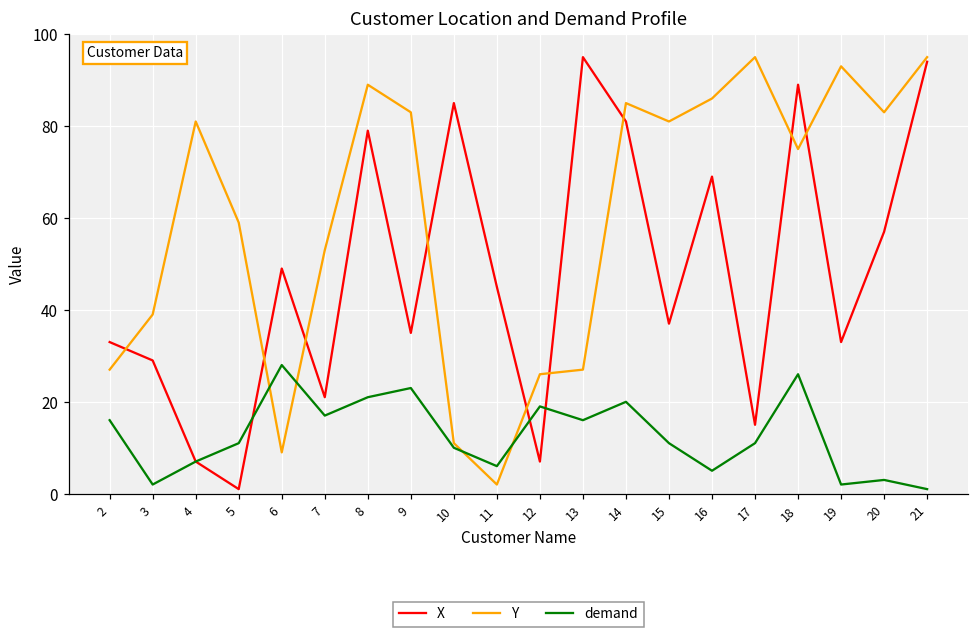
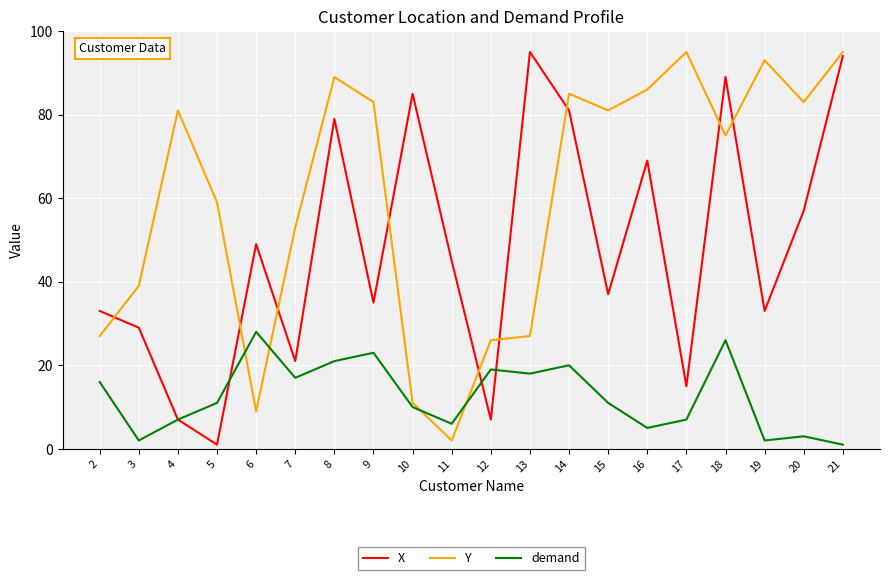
  {
    "X": {
      "2": 33,
      "3": 29,
      "5": 1,
      "6": 49,
      "7": 21,
      "8": 79,
      "9": 35,
      "10": 85,
      "11": 45,
      "12": 7,
      "13": 95,
      "14": 81,
      "15": 37,
      "16": 69,
      "17": 15,
      "18": 89,
      "19": 33,
      "20": 57,
      "21": 94
    },
    "Y": {
      "2": 27,
      "3": 39,
      "4": 81,
      "5": 59,
      "6": 9,
      "7": 53,
      "8": 89,
      "9": 83,
      "10": 11,
      "11": 2,
      "12": 26,
      "13": 27,
      "14": 85,
      "15": 81,
      "16": 86,
      "17": 95,
      "18": 75,
      "19": 93,
      "20": 83,
      "21": 95
    },
    "demand": {
      "2": 16,
      "3": 2,
      "5": 11,
      "6": 28,
      "7": 17,
      "8": 21,
      "9": 23,
      "10": 10,
      "11": 6,
      "12": 19,
-     "13": 16,
+     "13": 18,
      "14": 20,
      "15": 11,
      "16": 5,
-     "17": 11,
+     "17": 7,
      "18": 26,
      "19": 2,
      "20": 3,
      "21": 1
    }
  }
